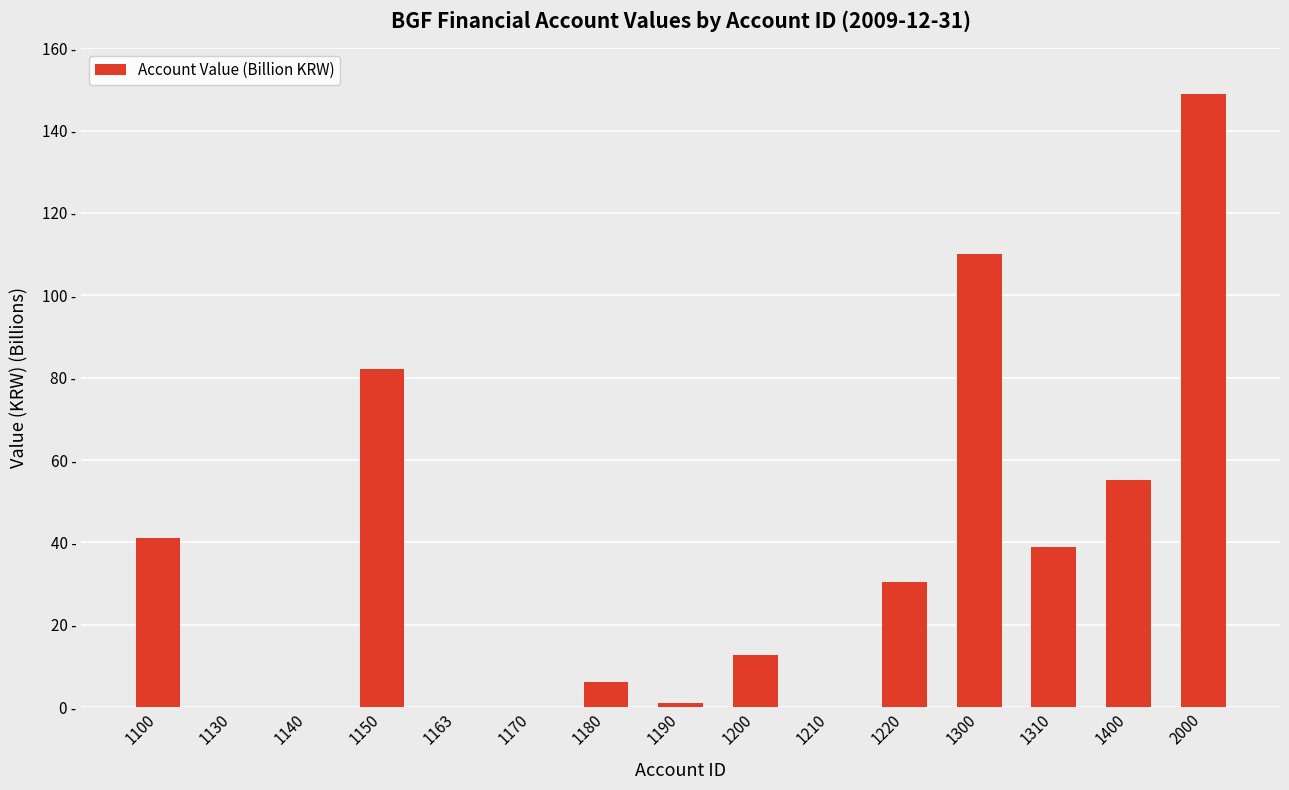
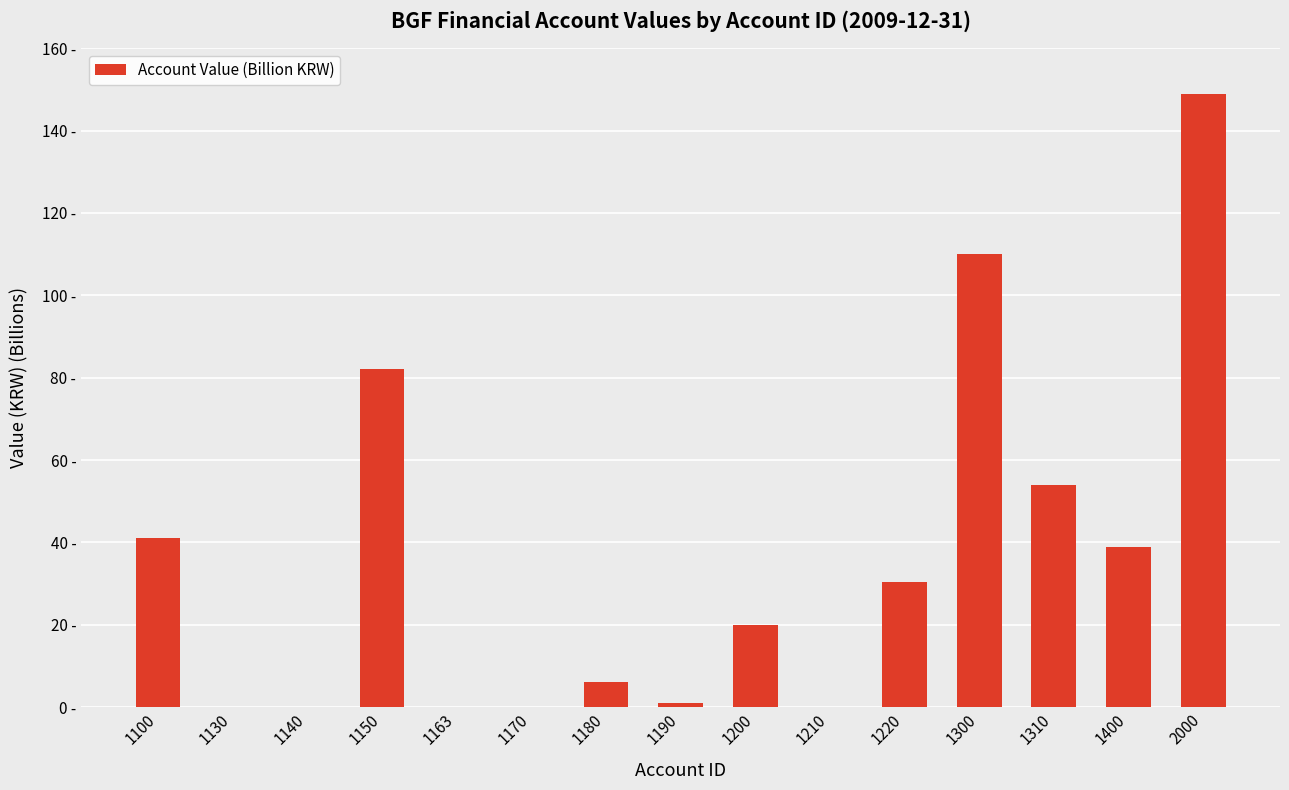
  {
    "1100": "41 -",
    "1150": "82 -",
    "1180": "6 -",
    "1190": "1 -",
-   "1200": "13 -",
+   "1200": "20 -",
    "1220": "30 -",
    "1300": "110 -",
-   "1310": "39 -",
-   "1400": "55 -",
+   "1310": "54 -",
+   "1400": "39 -",
    "2000": "149 -"
  }
